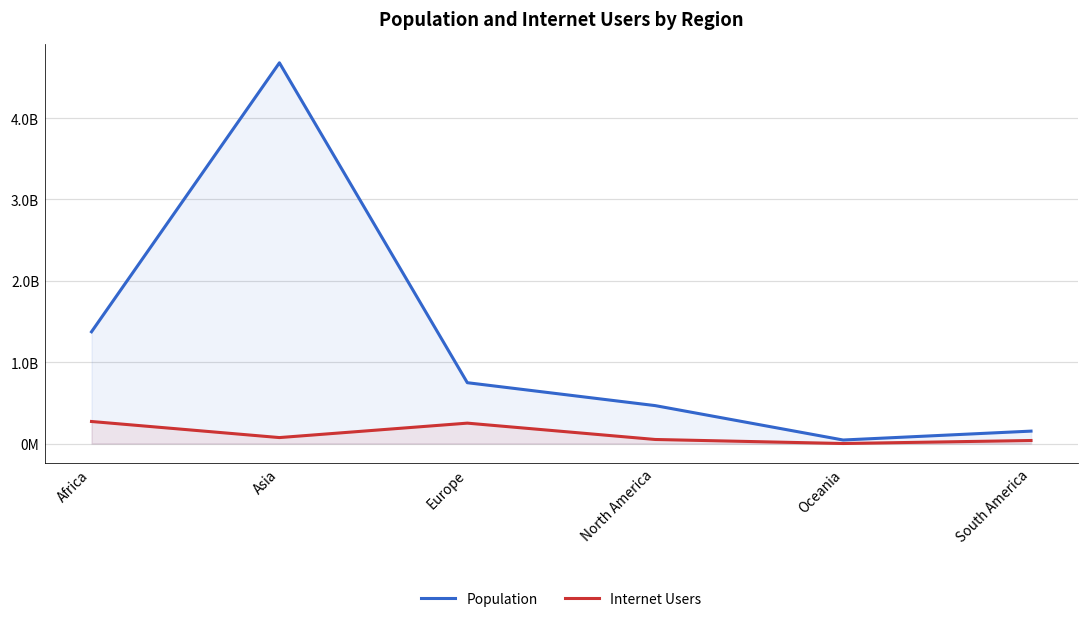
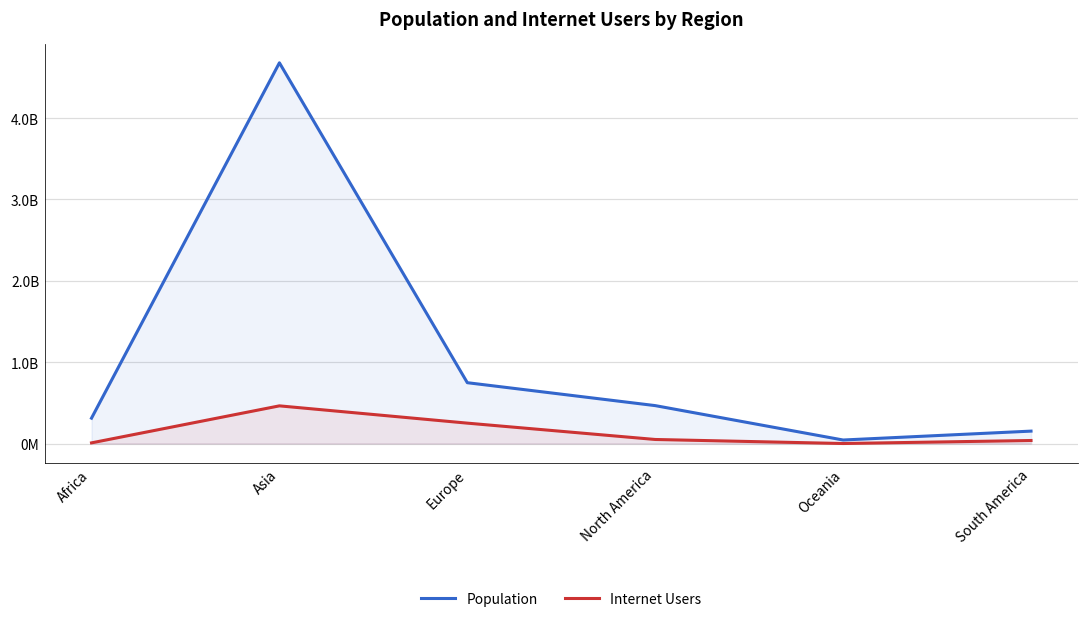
  {
    "Population": {
-     "Africa": 1400000000,
+     "Africa": 300000000,
      "Asia": 4700000000,
      "Europe": 700000000,
      "North America": 500000000,
      "Oceania": 0,
      "South America": 200000000
    },
    "Internet Users": {
-     "Africa": 300000000,
-     "Asia": 100000000,
+     "Africa": 0,
+     "Asia": 500000000,
      "Europe": 300000000,
      "North America": 0,
      "Oceania": 0,
      "South America": 0
    }
  }
